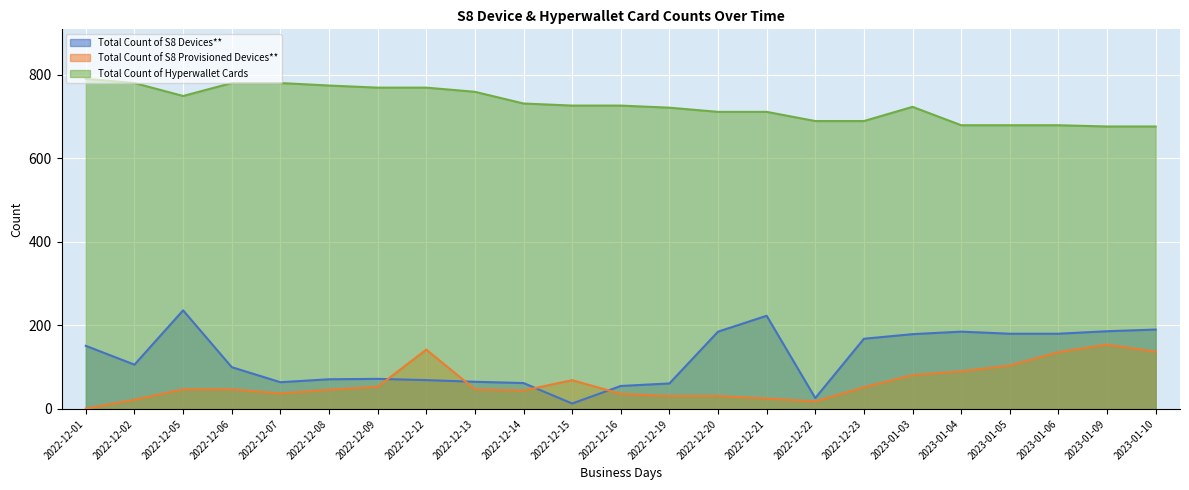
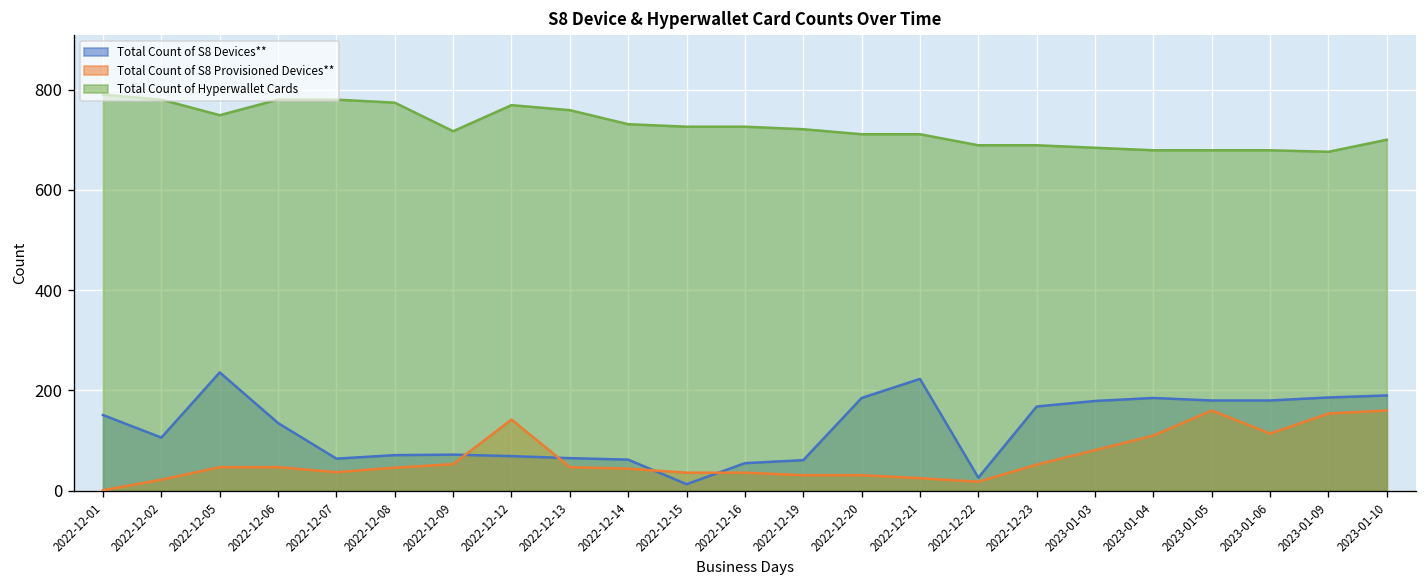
  {
    "Total Count of S8 Devices**": {
      "2022-12-01": 150,
      "2022-12-02": 110,
      "2022-12-05": 240,
-     "2022-12-06": 100,
+     "2022-12-06": 140,
      "2022-12-07": 60,
      "2022-12-08": 70,
      "2022-12-09": 70,
      "2022-12-12": 70,
      "2022-12-13": 70,
      "2022-12-14": 60,
      "2022-12-15": 10,
      "2022-12-16": 60,
      "2022-12-19": 60,
      "2022-12-20": 190,
      "2022-12-21": 220,
      "2022-12-22": 30,
      "2022-12-23": 170,
      "2023-01-03": 180,
      "2023-01-04": 190,
      "2023-01-05": 180,
      "2023-01-06": 180,
      "2023-01-09": 190,
      "2023-01-10": 190
    },
    "Total Count of S8 Provisioned Devices**": {
      "2022-12-01": 0,
      "2022-12-02": 20,
      "2022-12-05": 50,
      "2022-12-06": 50,
      "2022-12-07": 40,
      "2022-12-08": 50,
      "2022-12-09": 50,
      "2022-12-12": 140,
      "2022-12-13": 50,
      "2022-12-14": 40,
-     "2022-12-15": 70,
+     "2022-12-15": 40,
      "2022-12-16": 40,
      "2022-12-19": 30,
      "2022-12-20": 30,
      "2022-12-21": 30,
      "2022-12-22": 20,
      "2022-12-23": 50,
      "2023-01-03": 80,
-     "2023-01-04": 90,
-     "2023-01-05": 100,
-     "2023-01-06": 140,
+     "2023-01-04": 110,
+     "2023-01-05": 160,
+     "2023-01-06": 110,
      "2023-01-09": 150,
-     "2023-01-10": 140
+     "2023-01-10": 160
    },
    "Total Count of Hyperwallet Cards": {
      "2022-12-02": 780,
      "2022-12-05": 750,
      "2022-12-06": 780,
      "2022-12-07": 780,
      "2022-12-08": 770,
-     "2022-12-09": 770,
+     "2022-12-09": 720,
      "2022-12-12": 770,
      "2022-12-13": 760,
      "2022-12-14": 730,
      "2022-12-15": 730,
      "2022-12-16": 730,
      "2022-12-19": 720,
      "2022-12-20": 710,
      "2022-12-21": 710,
      "2022-12-22": 690,
      "2022-12-23": 690,
-     "2023-01-03": 720,
+     "2023-01-03": 680,
      "2023-01-04": 680,
      "2023-01-05": 680,
      "2023-01-06": 680,
      "2023-01-09": 680,
-     "2023-01-10": 680
+     "2023-01-10": 700
    }
  }
